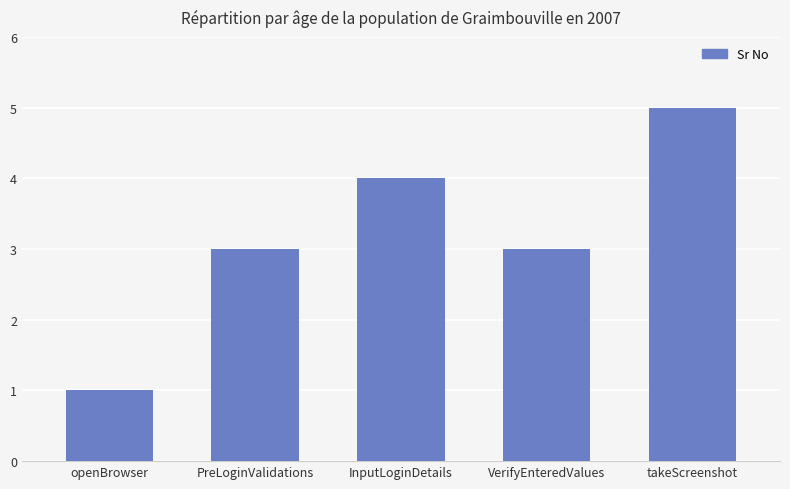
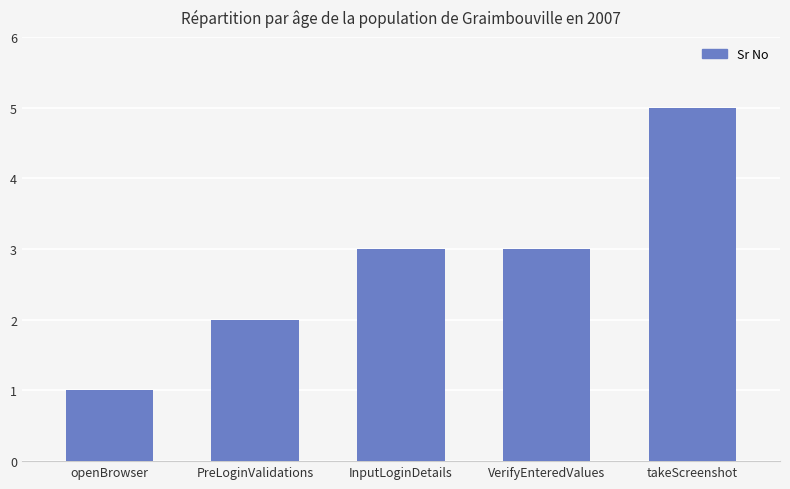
  {
    "openBrowser": 1,
-   "PreLoginValidations": 3,
-   "InputLoginDetails": 4,
+   "PreLoginValidations": 2,
+   "InputLoginDetails": 3,
    "VerifyEnteredValues": 3,
    "takeScreenshot": 5
  }
